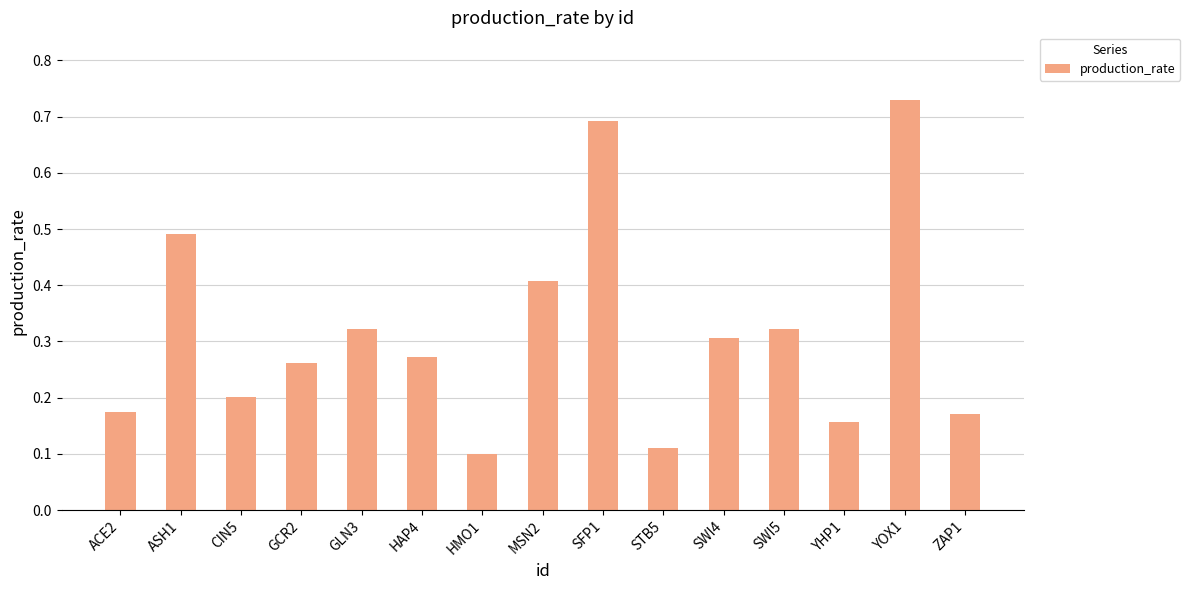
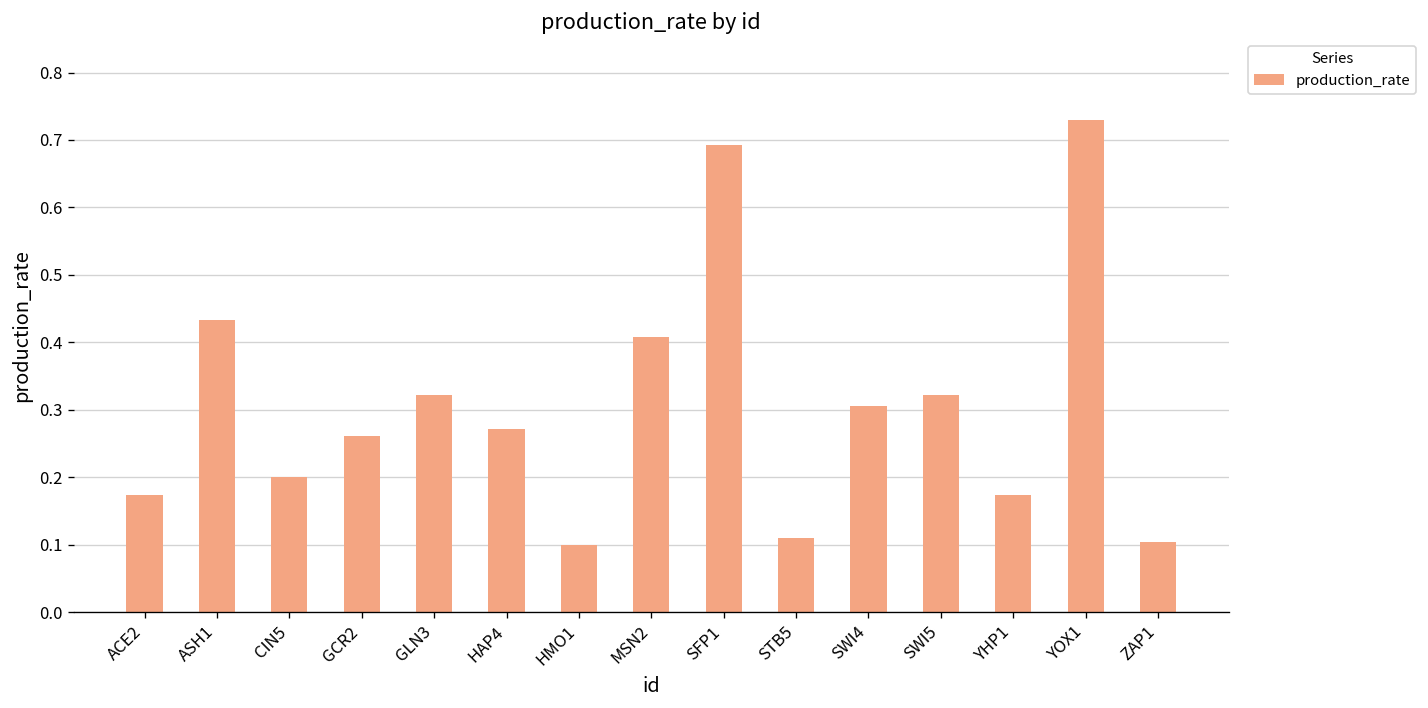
  {
    "ACE2": 0.17,
-   "ASH1": 0.49,
+   "ASH1": 0.43,
    "CIN5": 0.20,
    "GCR2": 0.26,
    "GLN3": 0.32,
    "HAP4": 0.27,
    "HMO1": 0.10,
    "MSN2": 0.41,
    "SFP1": 0.69,
    "STB5": 0.11,
    "SWI4": 0.31,
    "SWI5": 0.32,
-   "YHP1": 0.16,
+   "YHP1": 0.17,
    "YOX1": 0.73,
-   "ZAP1": 0.17
+   "ZAP1": 0.10
  }
